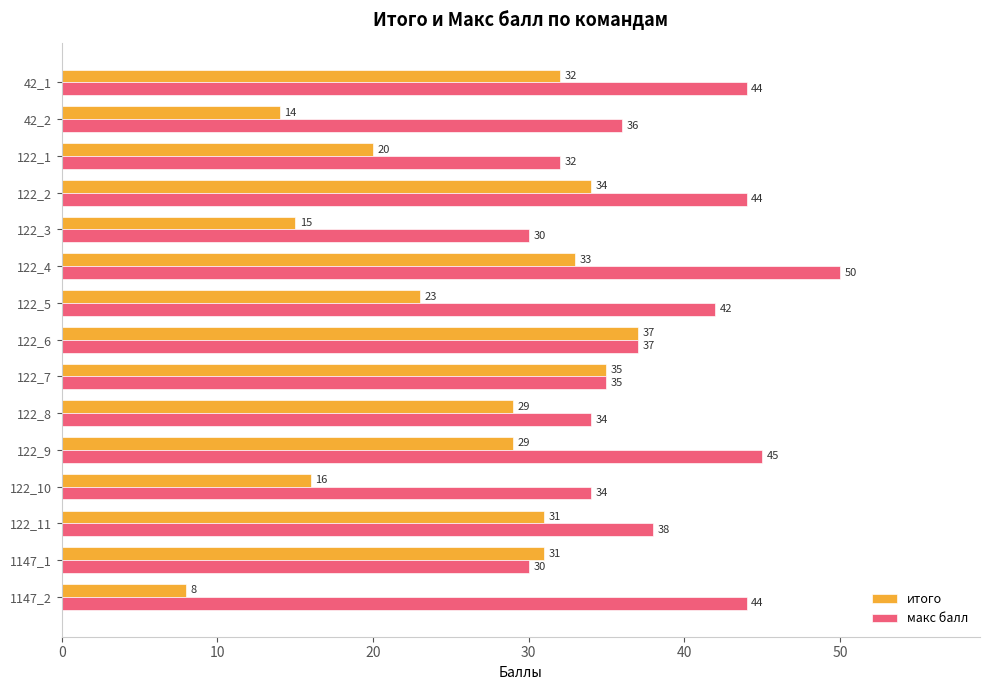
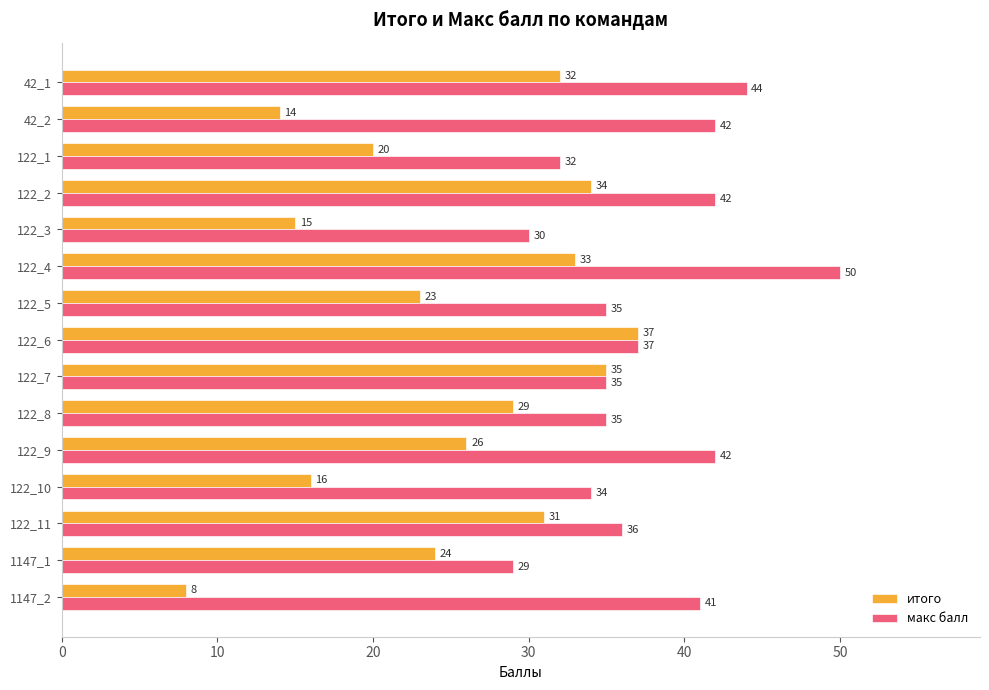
  {
    "итого": {
      "42_1": 32,
      "42_2": 14,
      "122_1": 20,
      "122_2": 34,
      "122_3": 15,
      "122_4": 33,
      "122_5": 23,
      "122_6": 37,
      "122_7": 35,
      "122_8": 29,
-     "122_9": 29,
+     "122_9": 26,
      "122_10": 16,
      "122_11": 31,
-     "1147_1": 31,
+     "1147_1": 24,
      "1147_2": 8
    },
    "макс балл": {
      "42_1": 44,
-     "42_2": 36,
+     "42_2": 42,
      "122_1": 32,
-     "122_2": 44,
+     "122_2": 42,
      "122_3": 30,
      "122_4": 50,
-     "122_5": 42,
+     "122_5": 35,
      "122_6": 37,
      "122_7": 35,
-     "122_8": 34,
-     "122_9": 45,
+     "122_8": 35,
+     "122_9": 42,
      "122_10": 34,
-     "122_11": 38,
-     "1147_1": 30,
-     "1147_2": 44
+     "122_11": 36,
+     "1147_1": 29,
+     "1147_2": 41
    }
  }
